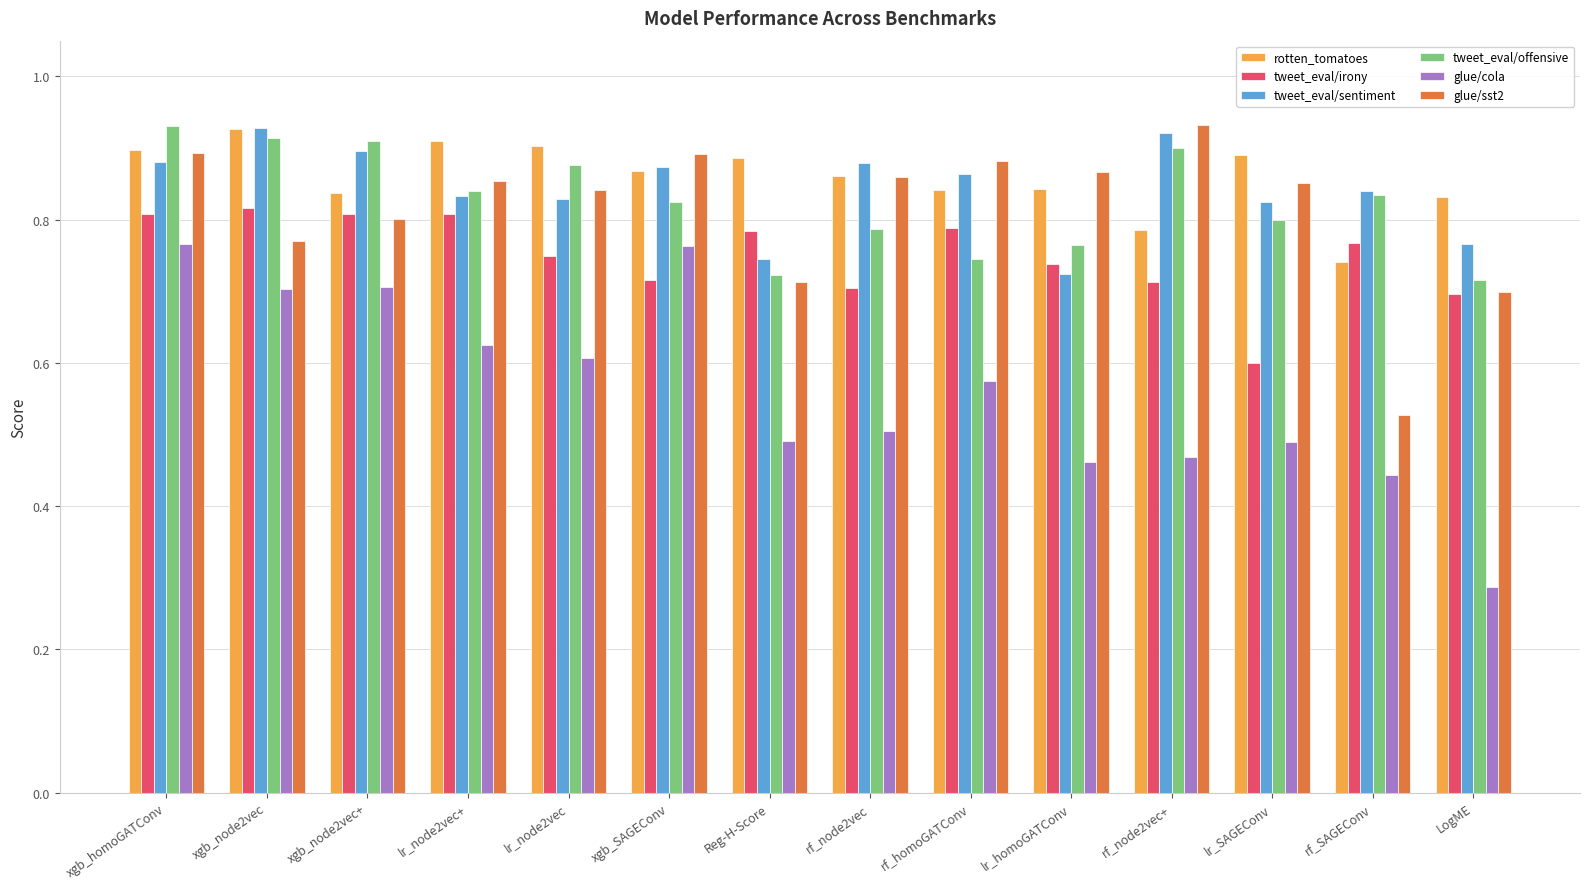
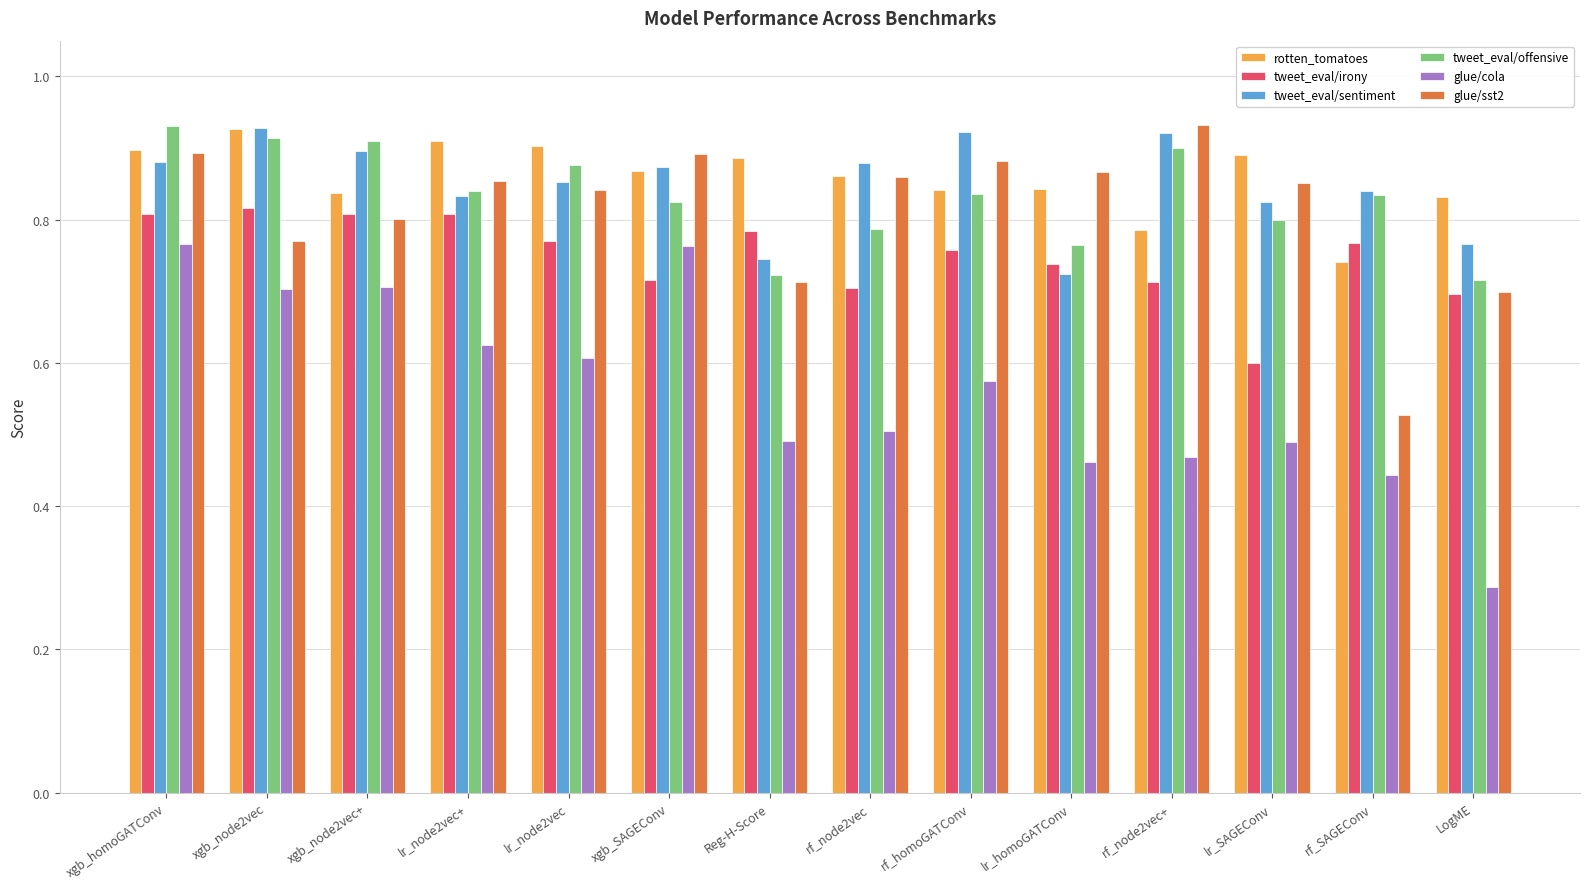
  {
    "tweet_eval/irony": {
      "xgb_homoGATConv": 0.81,
      "xgb_node2vec": 0.82,
      "xgb_node2vec+": 0.81,
      "lr_node2vec+": 0.81,
-     "lr_node2vec": 0.75,
+     "lr_node2vec": 0.77,
      "xgb_SAGEConv": 0.72,
      "Reg-H-Score": 0.78,
      "rf_node2vec": 0.70,
-     "rf_homoGATConv": 0.79,
+     "rf_homoGATConv": 0.76,
      "lr_homoGATConv": 0.74,
      "rf_node2vec+": 0.71,
      "lr_SAGEConv": 0.60,
      "rf_SAGEConv": 0.77,
      "LogME": 0.70
    },
    "tweet_eval/sentiment": {
      "xgb_homoGATConv": 0.88,
      "xgb_node2vec": 0.93,
      "xgb_node2vec+": 0.90,
      "lr_node2vec+": 0.83,
-     "lr_node2vec": 0.83,
+     "lr_node2vec": 0.85,
      "xgb_SAGEConv": 0.87,
      "Reg-H-Score": 0.75,
      "rf_node2vec": 0.88,
-     "rf_homoGATConv": 0.86,
+     "rf_homoGATConv": 0.92,
      "lr_homoGATConv": 0.72,
      "rf_node2vec+": 0.92,
      "lr_SAGEConv": 0.82,
      "rf_SAGEConv": 0.84,
      "LogME": 0.77
    },
    "tweet_eval/offensive": {
      "xgb_homoGATConv": 0.93,
      "xgb_node2vec": 0.91,
      "xgb_node2vec+": 0.91,
      "lr_node2vec+": 0.84,
      "lr_node2vec": 0.88,
      "xgb_SAGEConv": 0.82,
      "Reg-H-Score": 0.72,
      "rf_node2vec": 0.79,
-     "rf_homoGATConv": 0.75,
+     "rf_homoGATConv": 0.84,
      "lr_homoGATConv": 0.76,
      "rf_node2vec+": 0.90,
      "lr_SAGEConv": 0.80,
      "rf_SAGEConv": 0.83,
      "LogME": 0.72
    },
    "glue/cola": {
      "xgb_homoGATConv": 0.77,
      "xgb_node2vec": 0.70,
      "xgb_node2vec+": 0.71,
      "lr_node2vec+": 0.62,
      "lr_node2vec": 0.61,
      "xgb_SAGEConv": 0.76,
      "Reg-H-Score": 0.49,
      "rf_node2vec": 0.50,
      "rf_homoGATConv": 0.57,
      "lr_homoGATConv": 0.46,
      "rf_node2vec+": 0.47,
      "lr_SAGEConv": 0.49,
      "rf_SAGEConv": 0.44,
      "LogME": 0.29
    }
  }
